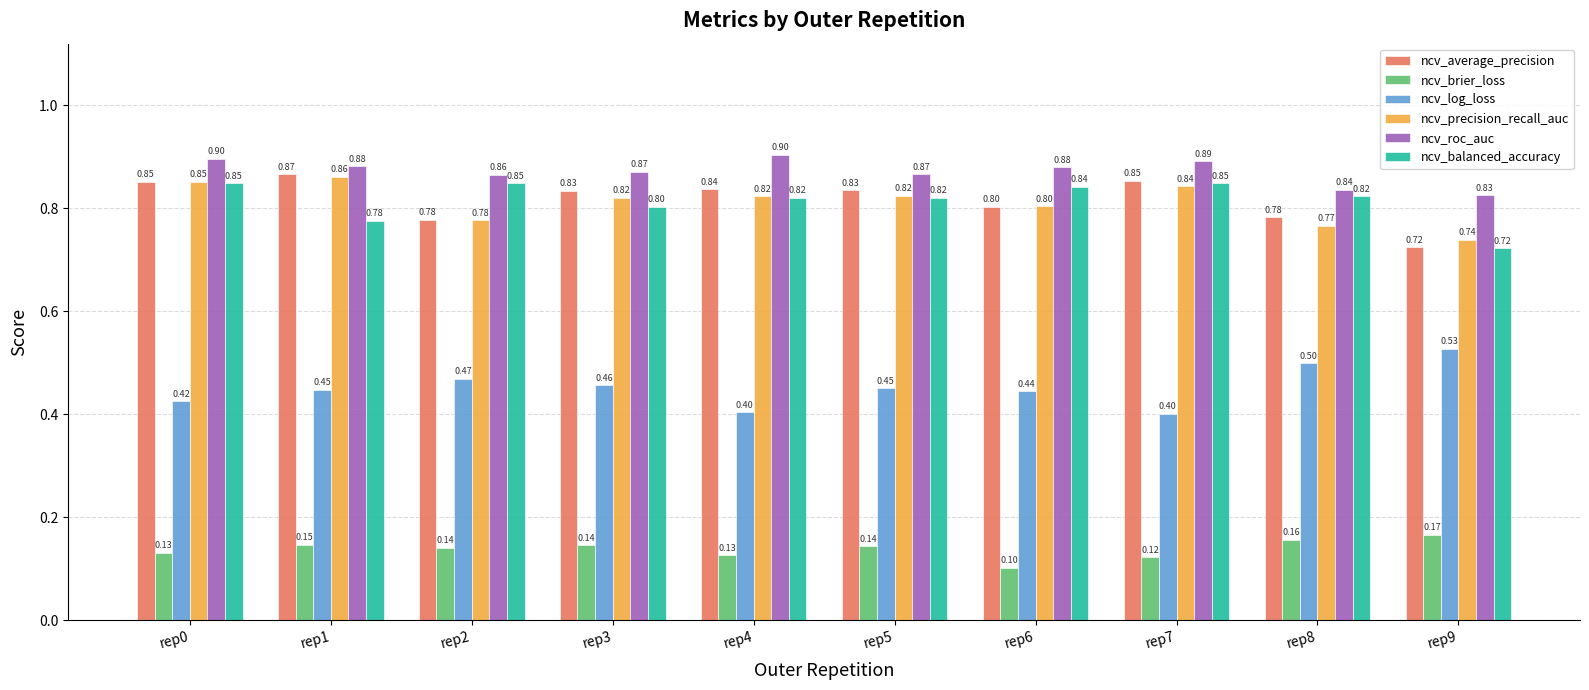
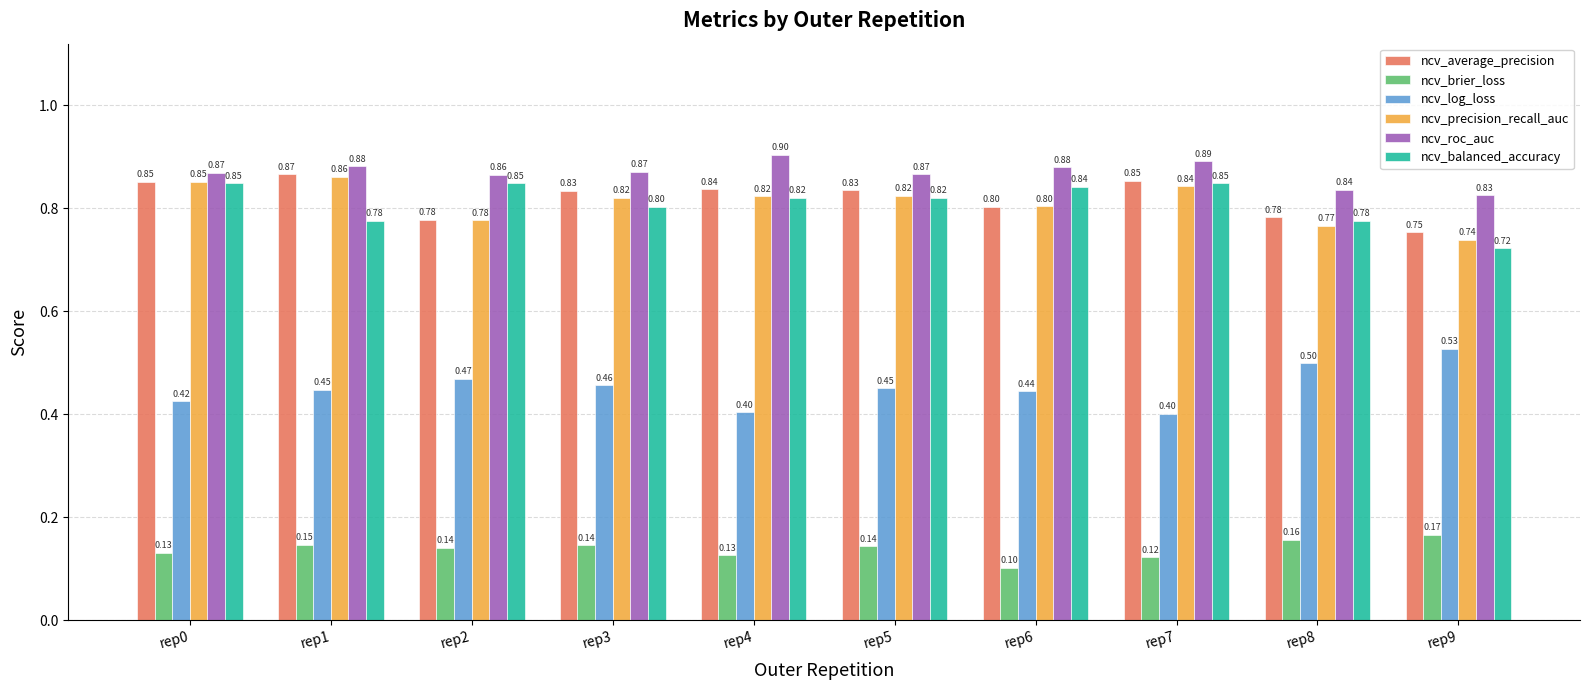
  {
    "ncv_average_precision": {
      "rep0": 0.85,
      "rep1": 0.87,
      "rep2": 0.78,
      "rep3": 0.83,
      "rep4": 0.84,
      "rep5": 0.83,
      "rep6": 0.80,
      "rep7": 0.85,
      "rep8": 0.78,
-     "rep9": 0.72
+     "rep9": 0.75
    },
    "ncv_brier_loss": {
      "rep0": 0.13,
      "rep1": 0.15,
      "rep2": 0.14,
      "rep3": 0.14,
      "rep4": 0.13,
      "rep5": 0.14,
      "rep6": 0.10,
      "rep7": 0.12,
      "rep8": 0.16,
      "rep9": 0.17
    },
    "ncv_log_loss": {
      "rep0": 0.42,
      "rep1": 0.45,
      "rep2": 0.47,
      "rep3": 0.46,
      "rep4": 0.40,
      "rep5": 0.45,
      "rep6": 0.44,
      "rep7": 0.40,
      "rep8": 0.50,
      "rep9": 0.53
    },
    "ncv_precision_recall_auc": {
      "rep0": 0.85,
      "rep1": 0.86,
      "rep2": 0.78,
      "rep3": 0.82,
      "rep4": 0.82,
      "rep5": 0.82,
      "rep6": 0.80,
      "rep7": 0.84,
      "rep8": 0.77,
      "rep9": 0.74
    },
    "ncv_roc_auc": {
-     "rep0": 0.90,
+     "rep0": 0.87,
      "rep1": 0.88,
      "rep2": 0.86,
      "rep3": 0.87,
      "rep4": 0.90,
      "rep5": 0.87,
      "rep6": 0.88,
      "rep7": 0.89,
      "rep8": 0.84,
      "rep9": 0.83
    },
    "ncv_balanced_accuracy": {
      "rep0": 0.85,
      "rep1": 0.78,
      "rep2": 0.85,
      "rep3": 0.80,
      "rep4": 0.82,
      "rep5": 0.82,
      "rep6": 0.84,
      "rep7": 0.85,
-     "rep8": 0.82,
+     "rep8": 0.78,
      "rep9": 0.72
    }
  }
